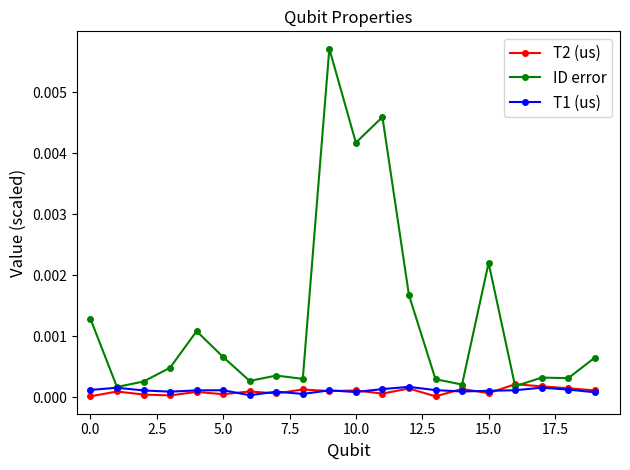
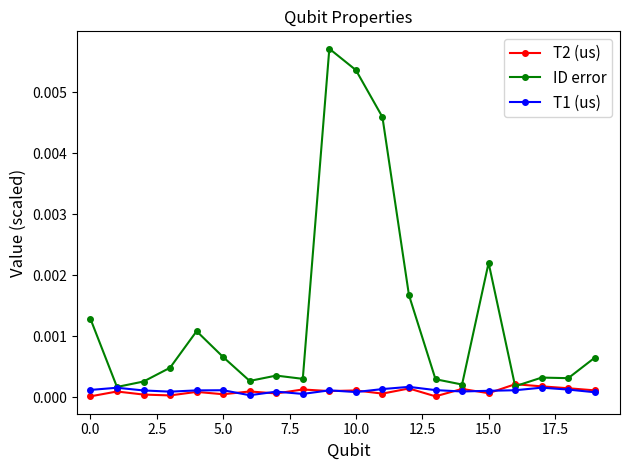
  {
    "T2 (us)": {
      "0.0": 0.0000,
      "5.0": 0.0000
    },
    "ID error": {
      "0.0": 0.0013,
      "5.0": 0.0007,
-     "10.0": 0.0042,
+     "10.0": 0.0054,
      "15.0": 0.0022
    },
    "T1 (us)": {
      "0.0": 0.0001,
      "5.0": 0.0001
    }
  }
